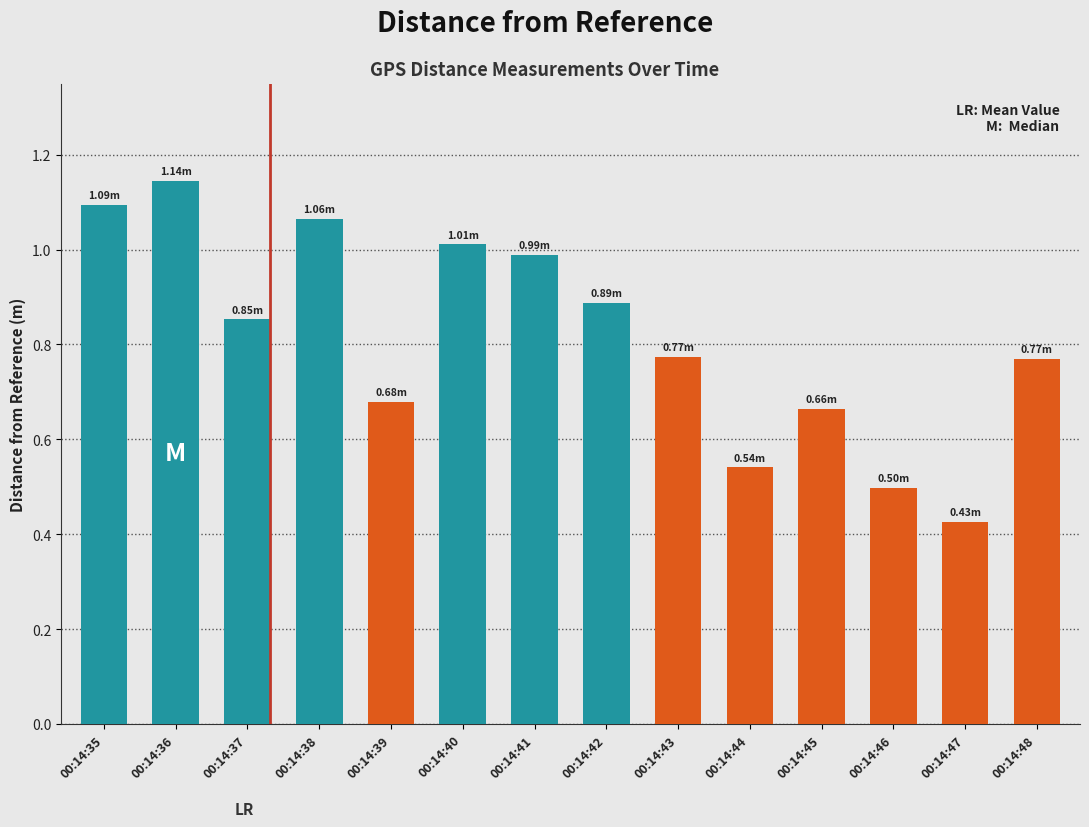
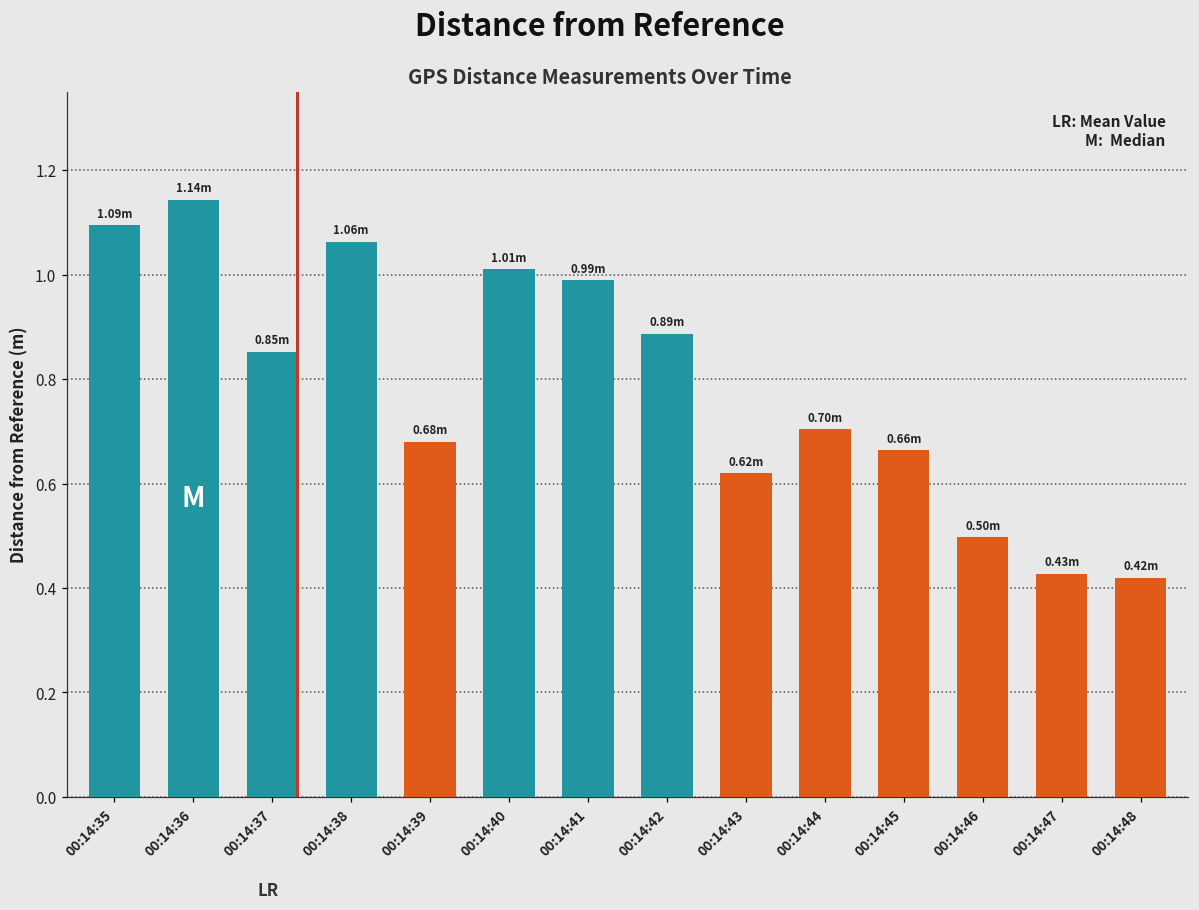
  {
    "00:14:35": "1.09m",
    "00:14:36": "1.14m",
    "00:14:37": "0.85m",
    "00:14:38": "1.06m",
    "00:14:39": "0.68m",
    "00:14:40": "1.01m",
    "00:14:41": "0.99m",
    "00:14:42": "0.89m",
-   "00:14:43": "0.77m",
-   "00:14:44": "0.54m",
+   "00:14:43": "0.62m",
+   "00:14:44": "0.70m",
    "00:14:45": "0.66m",
    "00:14:46": "0.50m",
    "00:14:47": "0.43m",
-   "00:14:48": "0.77m"
+   "00:14:48": "0.42m"
  }
